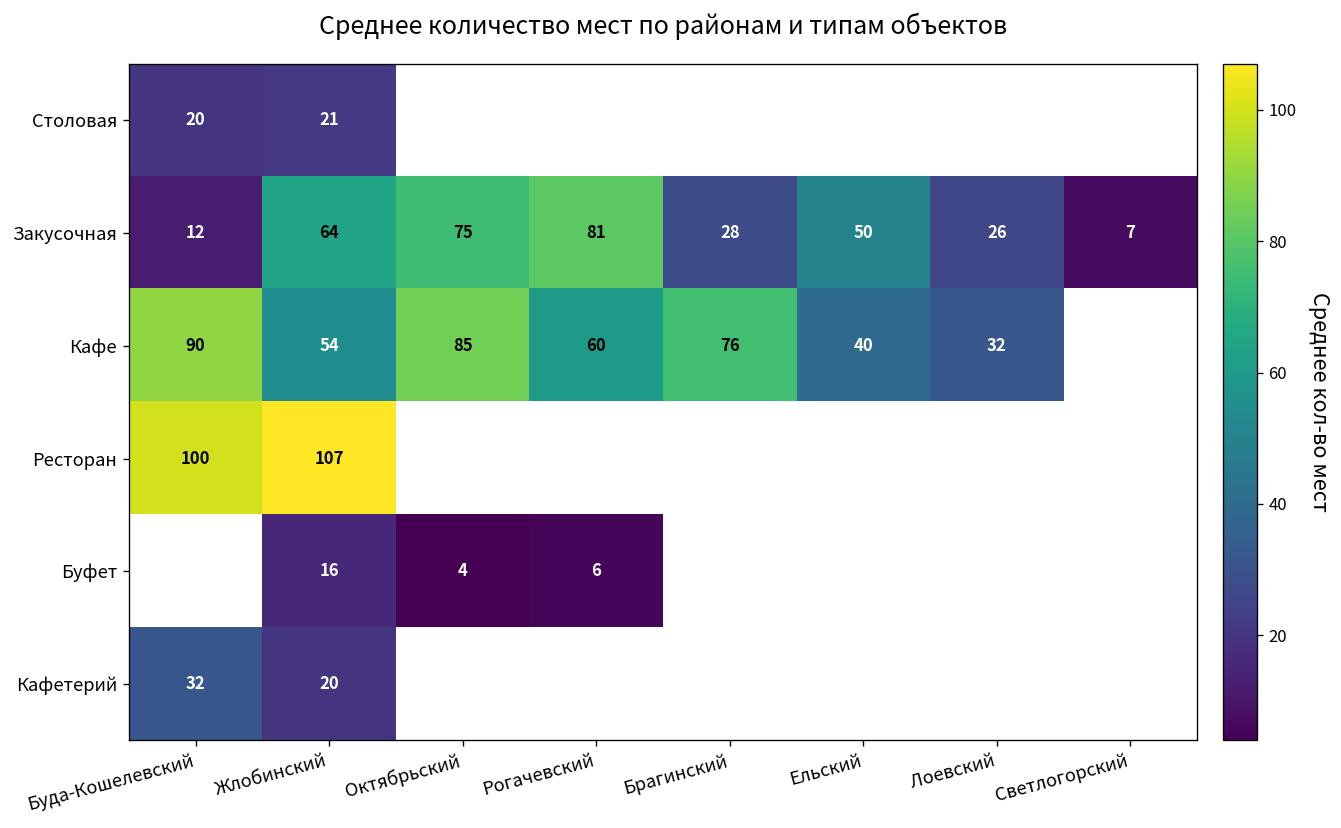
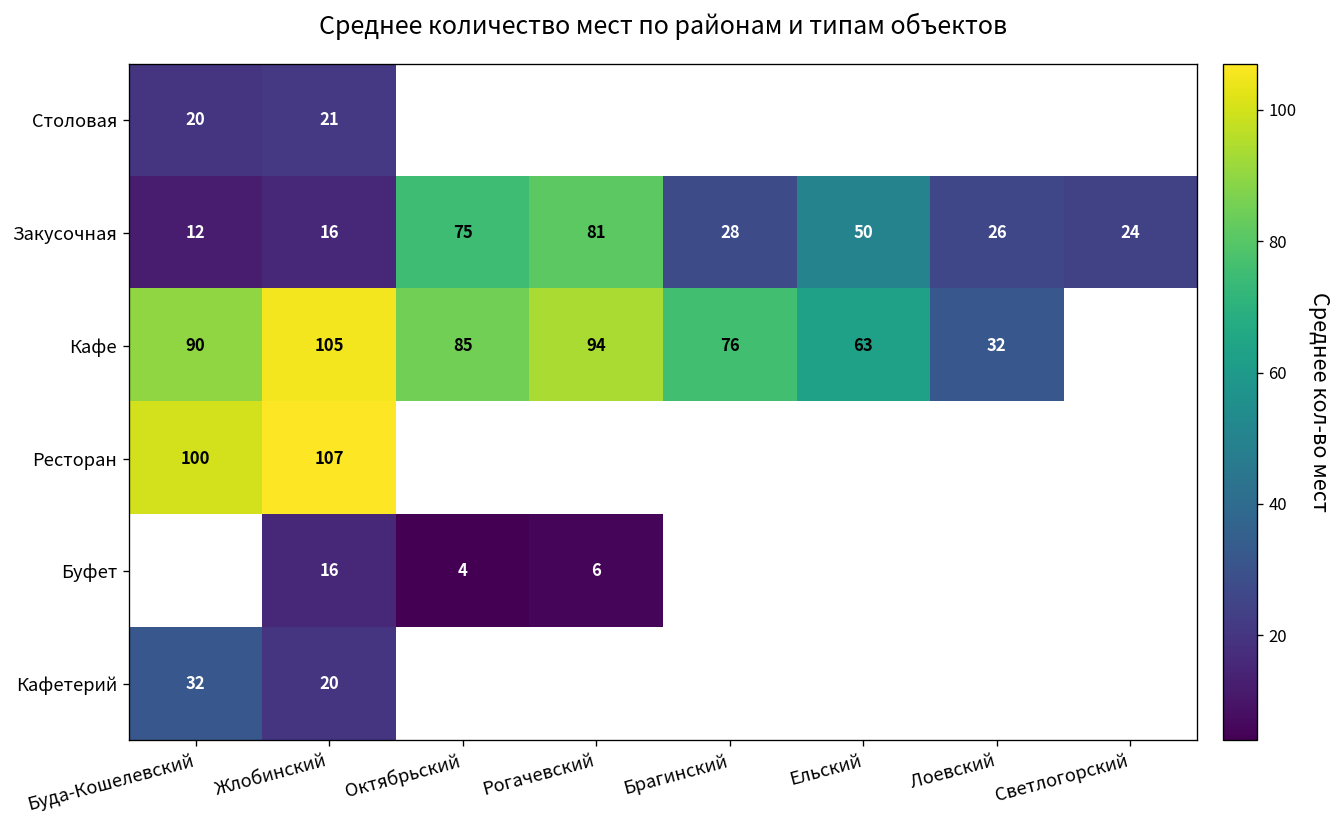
  {
    "Столовая": {
      "Буда-Кошелевский": 20,
      "Жлобинский": 21
    },
    "Закусочная": {
      "Буда-Кошелевский": 12,
-     "Жлобинский": 64,
+     "Жлобинский": 16,
      "Октябрьский": 75,
      "Рогачевский": 81,
      "Брагинский": 28,
      "Ельский": 50,
      "Лоевский": 26,
-     "Светлогорский": 7
+     "Светлогорский": 24
    },
    "Кафе": {
      "Буда-Кошелевский": 90,
-     "Жлобинский": 54,
+     "Жлобинский": 105,
      "Октябрьский": 85,
-     "Рогачевский": 60,
+     "Рогачевский": 94,
      "Брагинский": 76,
-     "Ельский": 40,
+     "Ельский": 63,
      "Лоевский": 32
    },
    "Ресторан": {
      "Буда-Кошелевский": 100,
      "Жлобинский": 107
    },
    "Буфет": {
      "Жлобинский": 16,
      "Октябрьский": 4,
      "Рогачевский": 6
    },
    "Кафетерий": {
      "Буда-Кошелевский": 32,
      "Жлобинский": 20
    }
  }
